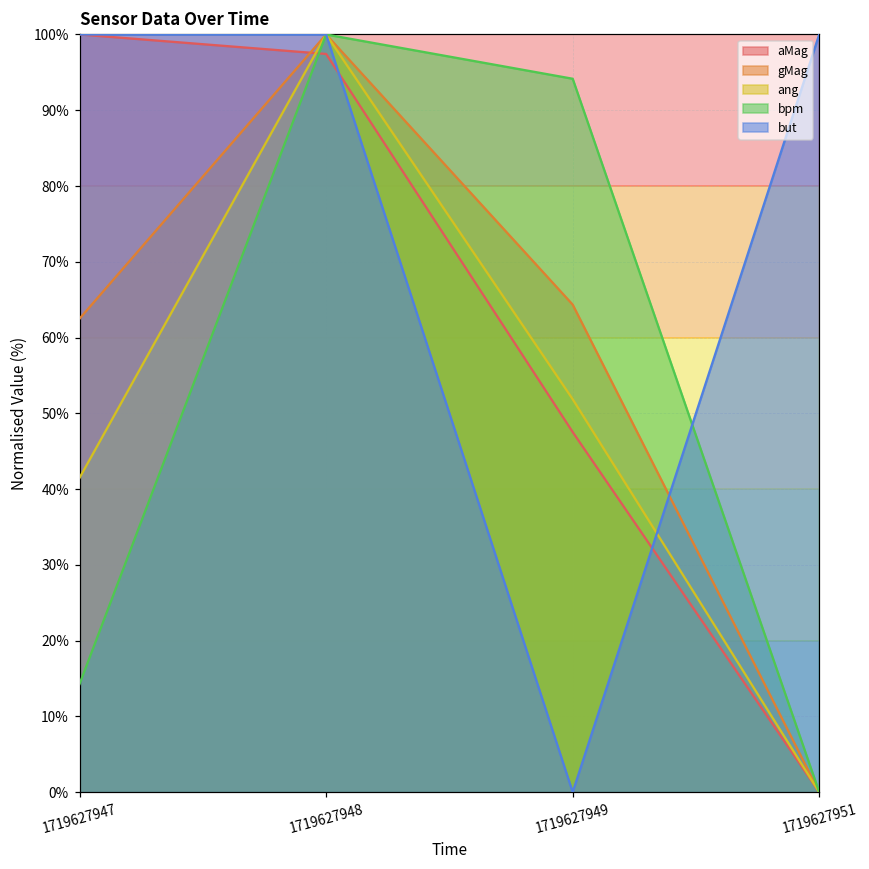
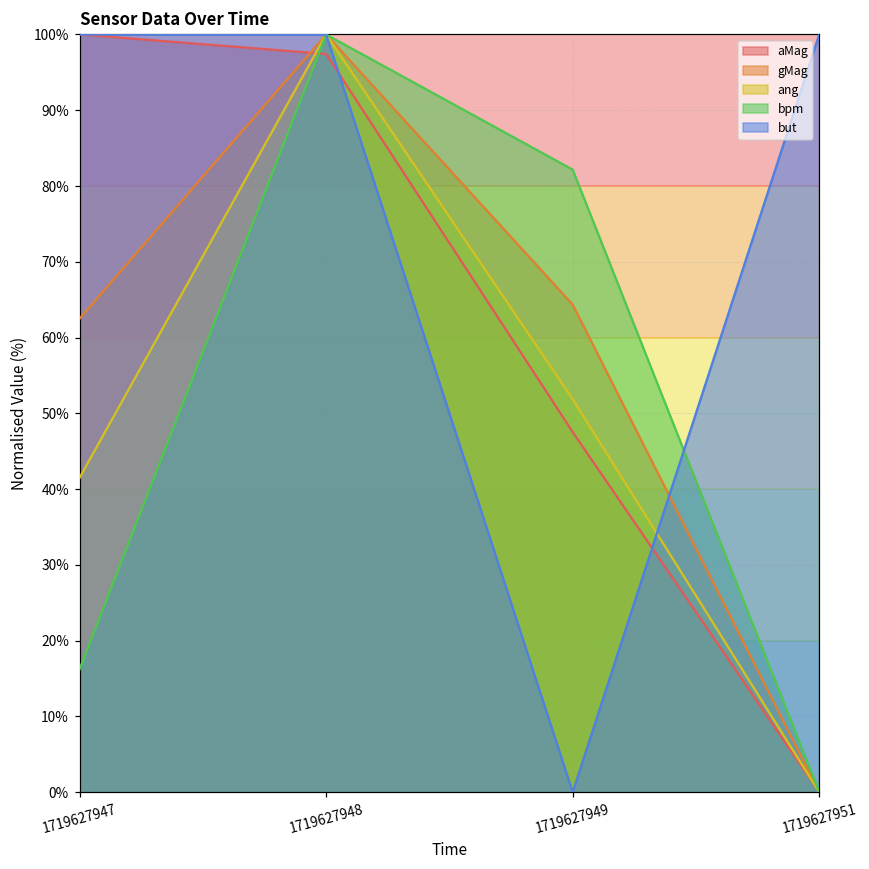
  {
    "bpm": {
-     "1719627947": "14%",
-     "1719627949": "94%"
+     "1719627947": "16%",
+     "1719627949": "82%"
    },
    "but": {
      "1719627949": "0%",
      "1719627951": "100%"
    }
  }
